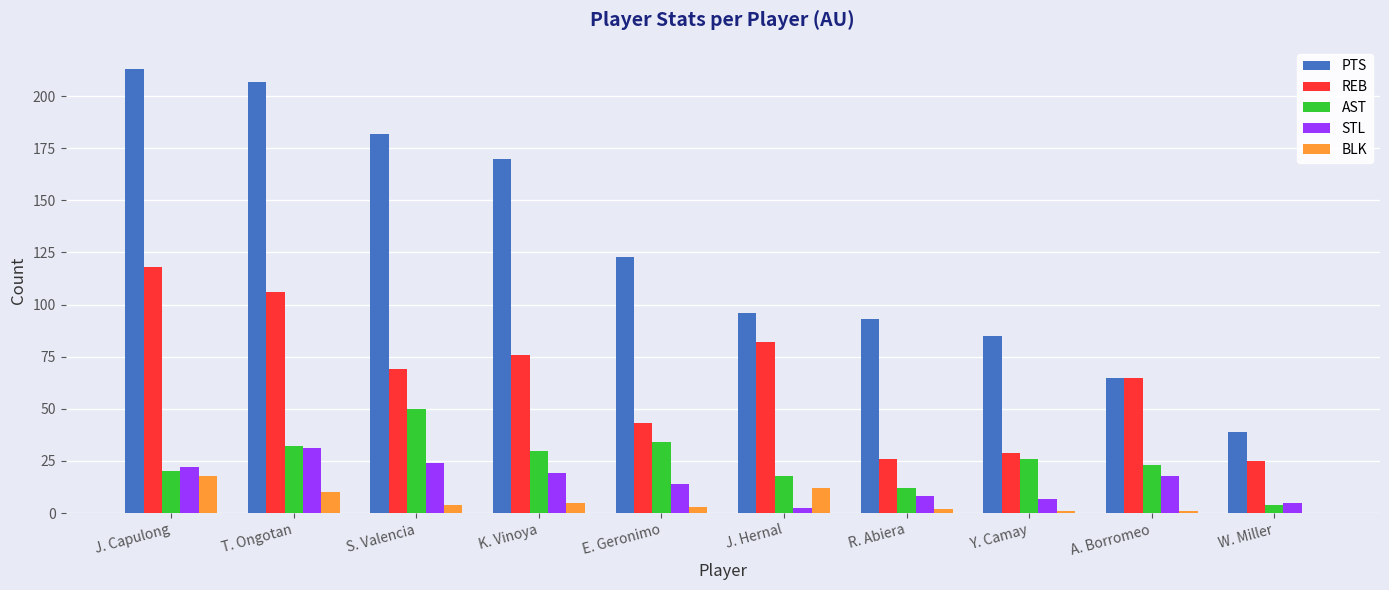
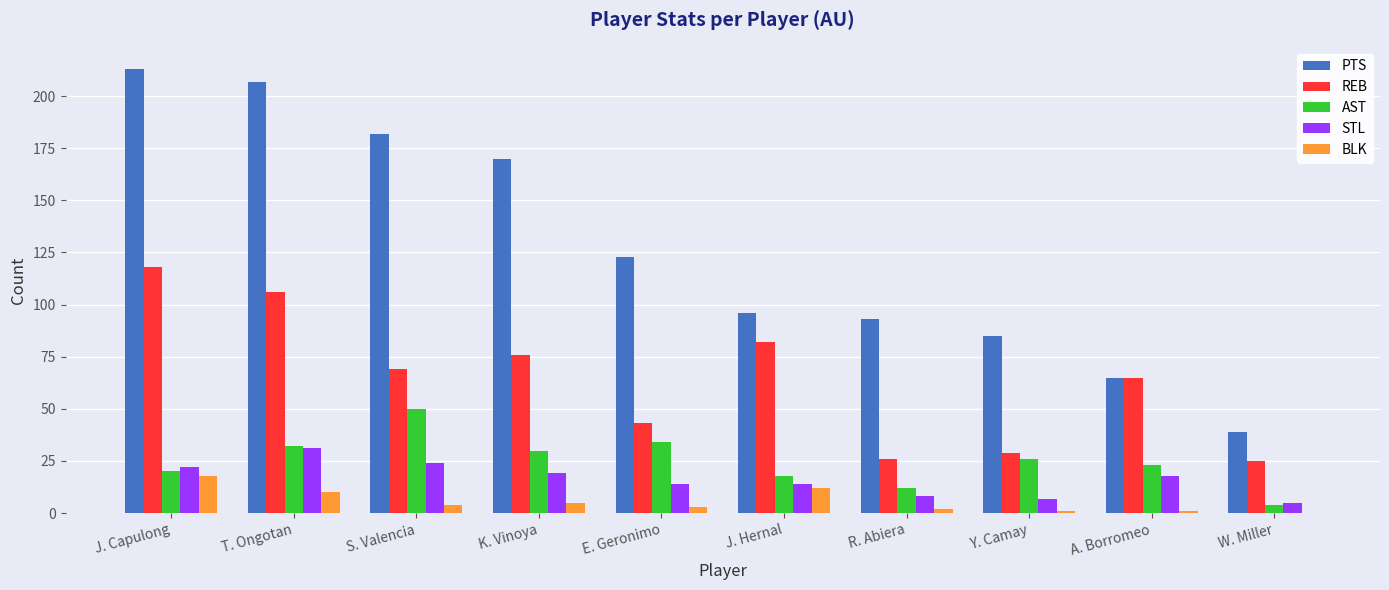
  {
    "PTS": {
      "J. Capulong": 213,
      "T. Ongotan": 207,
      "S. Valencia": 182,
      "K. Vinoya": 170,
      "E. Geronimo": 123,
      "J. Hernal": 96,
      "R. Abiera": 93,
      "Y. Camay": 85,
      "A. Borromeo": 65,
      "W. Miller": 39
    },
    "REB": {
      "J. Capulong": 118,
      "T. Ongotan": 106,
      "S. Valencia": 69,
      "K. Vinoya": 76,
      "E. Geronimo": 43,
      "J. Hernal": 82,
      "R. Abiera": 26,
      "Y. Camay": 29,
      "A. Borromeo": 65,
      "W. Miller": 25
    },
    "AST": {
      "J. Capulong": 20,
      "T. Ongotan": 32,
      "S. Valencia": 50,
      "K. Vinoya": 30,
      "E. Geronimo": 34,
      "J. Hernal": 18,
      "R. Abiera": 12,
      "Y. Camay": 26,
      "A. Borromeo": 23,
      "W. Miller": 4
    },
    "STL": {
      "J. Capulong": 22,
      "T. Ongotan": 31,
      "S. Valencia": 24,
      "K. Vinoya": 19,
      "E. Geronimo": 14,
-     "J. Hernal": 3,
+     "J. Hernal": 14,
      "R. Abiera": 8,
      "Y. Camay": 7,
      "A. Borromeo": 18,
      "W. Miller": 5
    },
    "BLK": {
      "J. Capulong": 18,
      "T. Ongotan": 10,
      "S. Valencia": 4,
      "K. Vinoya": 5,
      "E. Geronimo": 3,
      "J. Hernal": 12,
      "R. Abiera": 2,
      "W. Miller": 0
    }
  }
